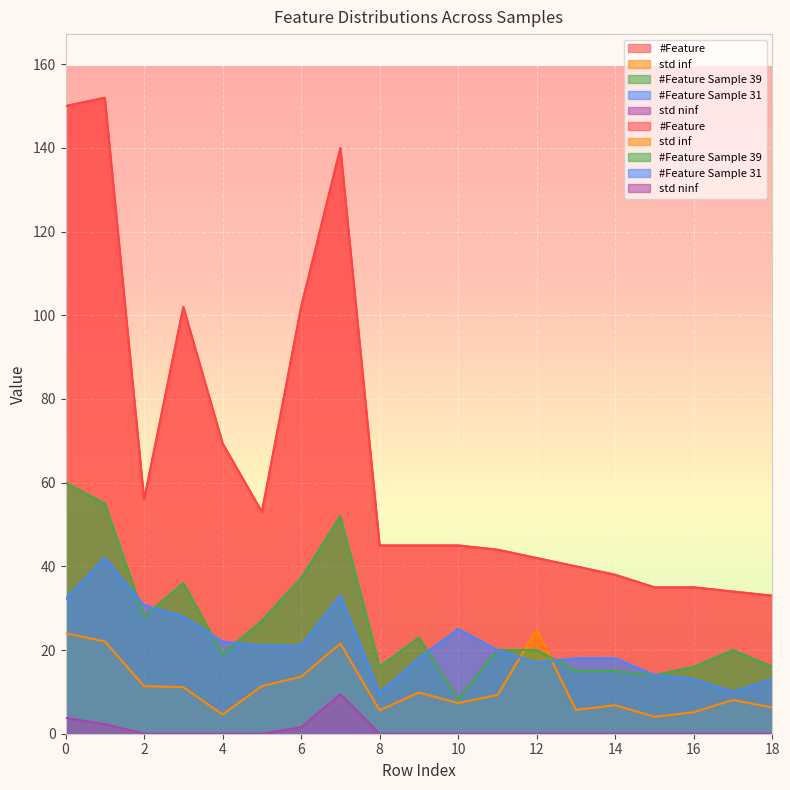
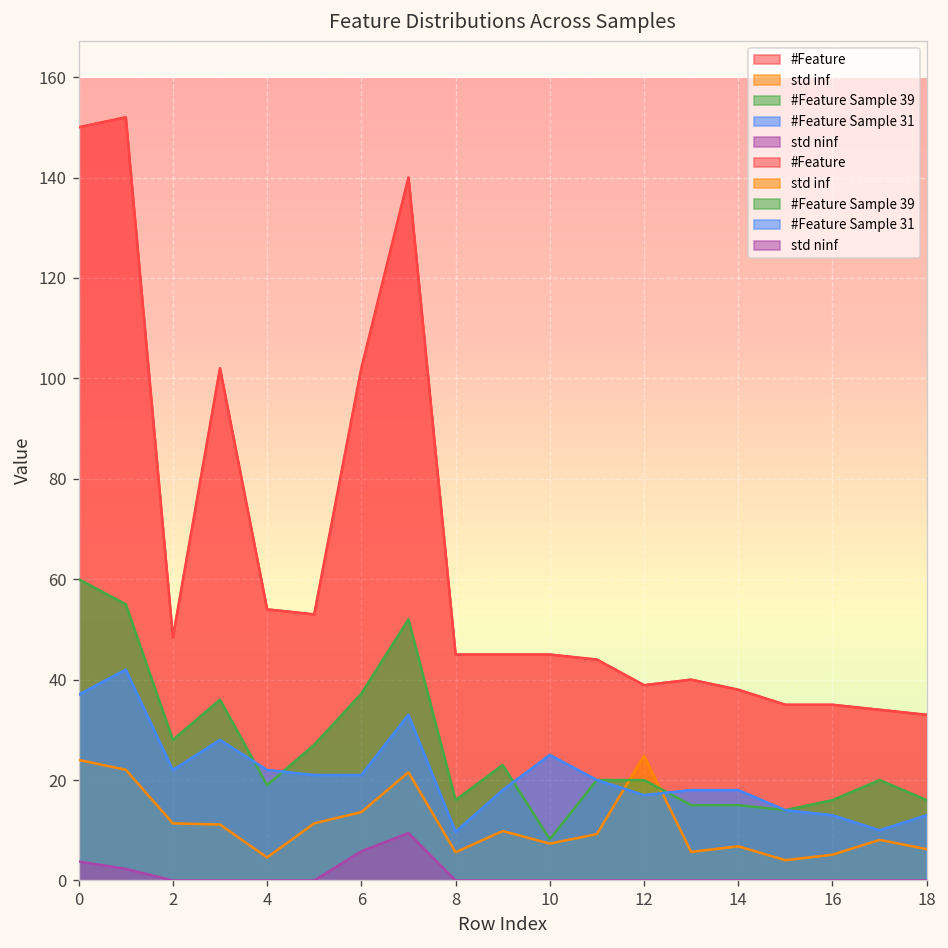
  {
    "#Feature": {
      "0": 150,
-     "2": 56,
-     "4": 69,
+     "2": 48,
+     "4": 54,
      "6": 102,
      "8": 45,
      "10": 45,
-     "12": 42,
+     "12": 39,
      "14": 38,
      "16": 35,
      "18": 33
    },
    "std inf": {
      "0": 24,
      "2": 11,
      "4": 5,
      "6": 14,
      "8": 6,
      "10": 7,
      "12": 25,
      "14": 7,
      "16": 5,
      "18": 6
    },
    "#Feature Sample 39": {
      "0": 60,
      "2": 28,
      "4": 19,
      "6": 37,
      "8": 16,
      "10": 8,
      "12": 20,
      "14": 15,
      "16": 16,
      "18": 16
    },
    "#Feature Sample 31": {
-     "0": 32,
-     "2": 31,
+     "0": 37,
+     "2": 22,
      "4": 22,
      "6": 21,
      "8": 10,
      "10": 25,
      "12": 17,
      "14": 18,
      "16": 13,
      "18": 13
    },
    "std ninf": {
      "0": 4,
      "2": 0,
      "4": 0,
-     "6": 2,
+     "6": 6,
      "8": 0,
      "10": 0,
      "12": 0,
      "14": 0,
      "16": 0,
      "18": 0
    }
  }
